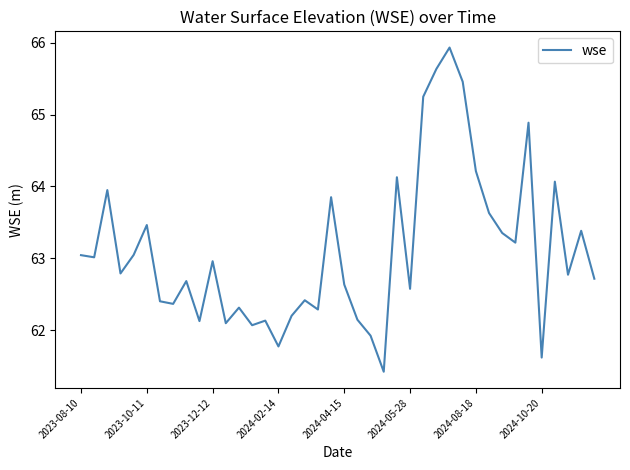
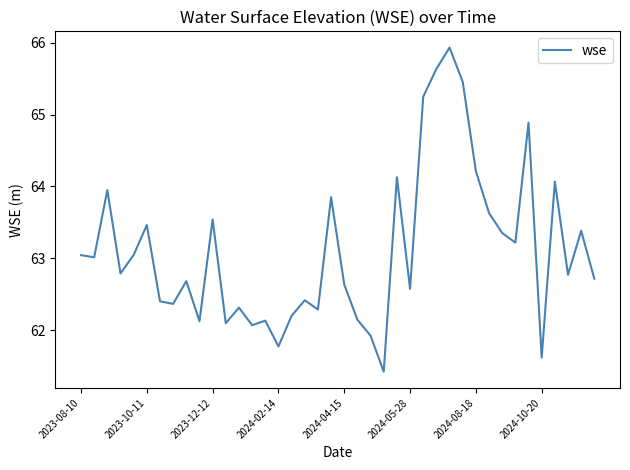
  {
    "2023-08-10": 63.0,
    "2023-10-11": 63.5,
-   "2023-12-12": 63.0,
+   "2023-12-12": 63.5,
    "2024-02-14": 61.8,
    "2024-04-15": 62.6,
    "2024-05-28": 62.6,
    "2024-08-18": 64.2,
    "2024-10-20": 61.6
  }
